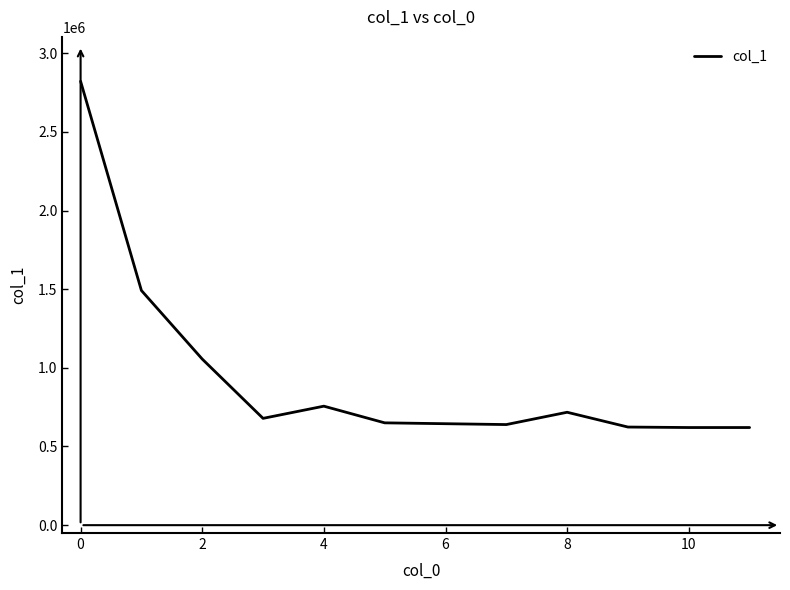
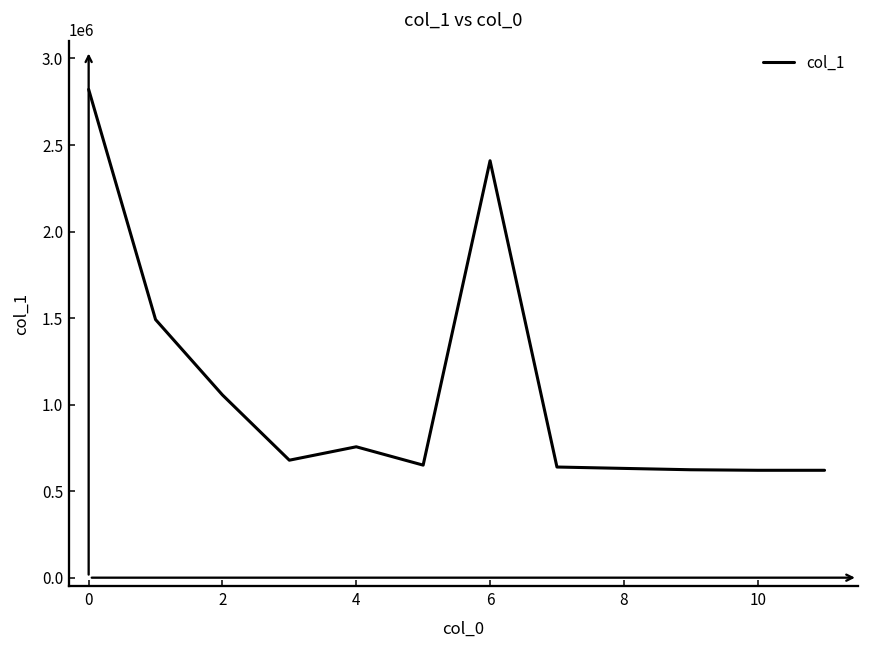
  {
    "0": 2820000,
    "2": 1060000,
    "4": 760000,
-   "6": 640000,
-   "8": 720000,
+   "6": 2410000,
+   "8": 630000,
    "10": 620000
  }
